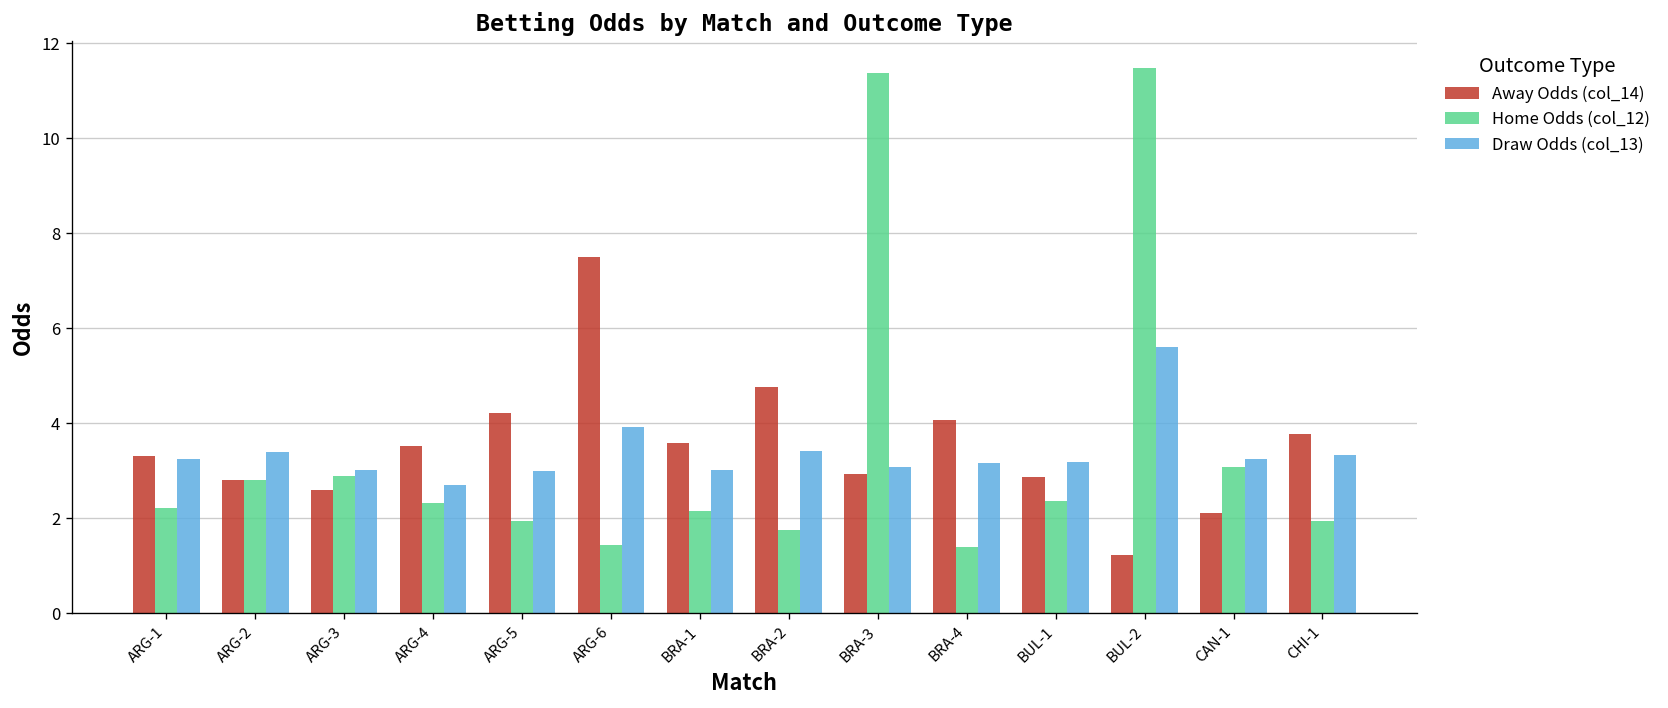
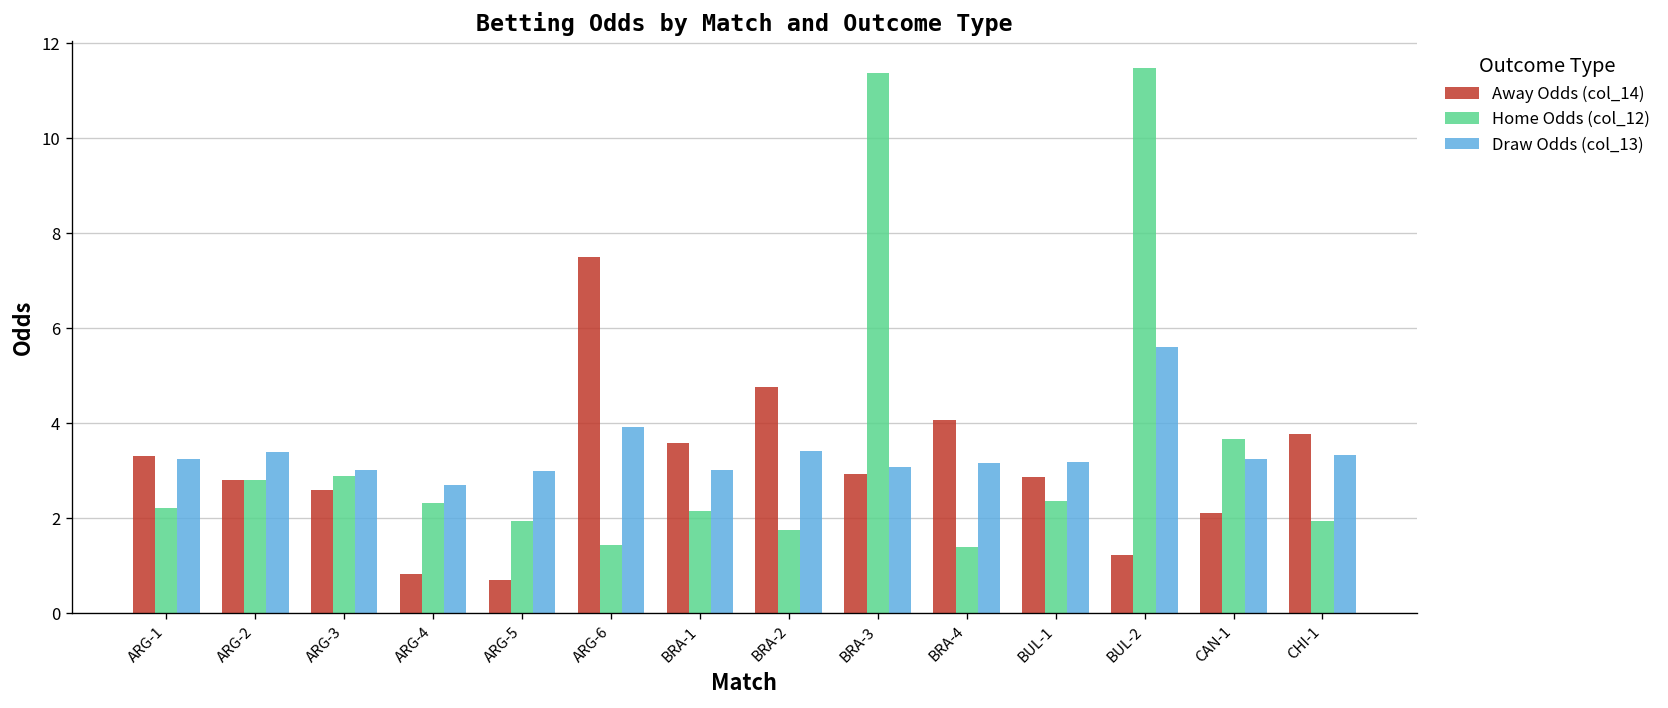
  {
    "Away Odds (col_14)": {
      "ARG-1": 3.3,
      "ARG-2": 2.8,
      "ARG-3": 2.6,
-     "ARG-4": 3.5,
-     "ARG-5": 4.2,
+     "ARG-4": 0.8,
+     "ARG-5": 0.7,
      "ARG-6": 7.5,
      "BRA-1": 3.6,
      "BRA-2": 4.8,
      "BRA-3": 2.9,
      "BRA-4": 4.1,
      "BUL-1": 2.9,
      "BUL-2": 1.2,
      "CAN-1": 2.1,
      "CHI-1": 3.8
    },
    "Home Odds (col_12)": {
      "ARG-1": 2.2,
      "ARG-2": 2.8,
      "ARG-3": 2.9,
      "ARG-4": 2.3,
      "ARG-5": 2.0,
      "ARG-6": 1.4,
      "BRA-1": 2.2,
      "BRA-2": 1.8,
      "BRA-3": 11.4,
      "BRA-4": 1.4,
      "BUL-1": 2.4,
      "BUL-2": 11.5,
-     "CAN-1": 3.1,
+     "CAN-1": 3.7,
      "CHI-1": 2.0
    },
    "Draw Odds (col_13)": {
      "ARG-1": 3.2,
      "ARG-2": 3.4,
      "ARG-3": 3.0,
      "ARG-4": 2.7,
      "ARG-5": 3.0,
      "ARG-6": 3.9,
      "BRA-1": 3.0,
      "BRA-2": 3.4,
      "BRA-3": 3.1,
      "BRA-4": 3.2,
      "BUL-1": 3.2,
      "BUL-2": 5.6,
      "CAN-1": 3.3,
      "CHI-1": 3.3
    }
  }
